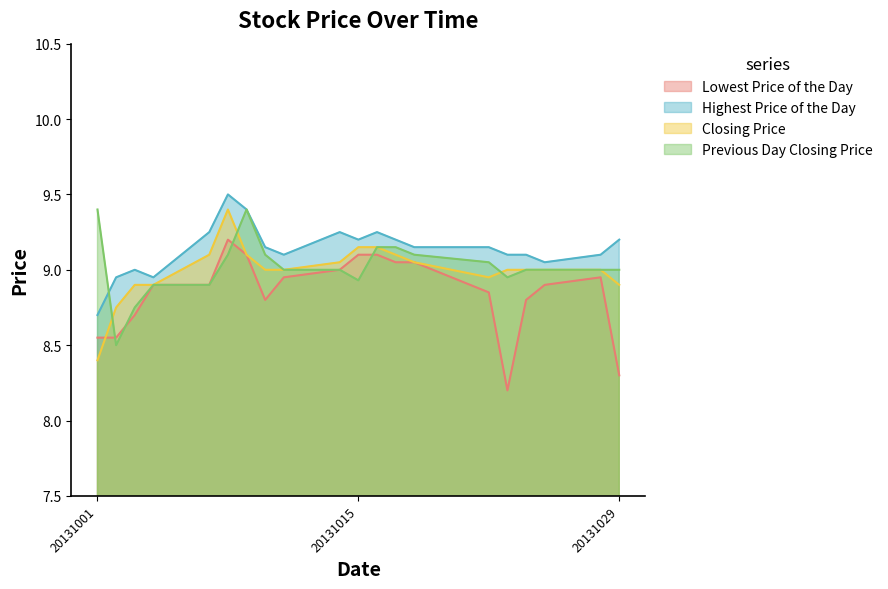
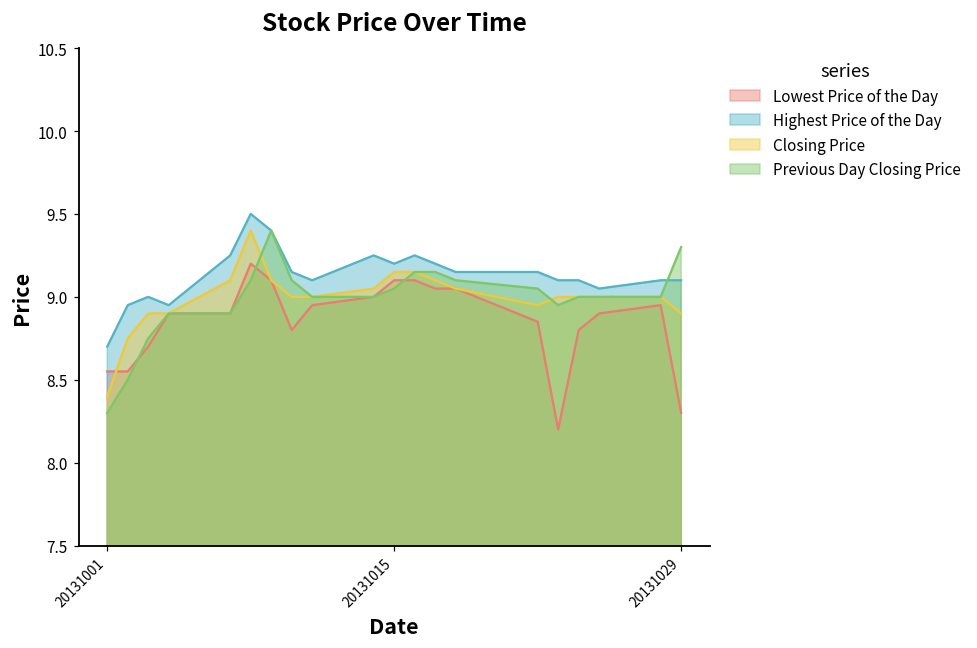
  {
    "Lowest Price of the Day": {
      "20131001": 8.55,
      "20131015": 9.10,
      "20131029": 8.30
    },
    "Highest Price of the Day": {
      "20131001": 8.7,
      "20131015": 9.2,
-     "20131029": 9.2
+     "20131029": 9.1
    },
    "Closing Price": {
      "20131001": 8.40,
      "20131015": 9.15,
      "20131029": 8.90
    },
    "Previous Day Closing Price": {
-     "20131001": 9.4,
-     "20131015": 8.93,
-     "20131029": 9.0
+     "20131001": 8.3,
+     "20131015": 9.05,
+     "20131029": 9.3
    }
  }
